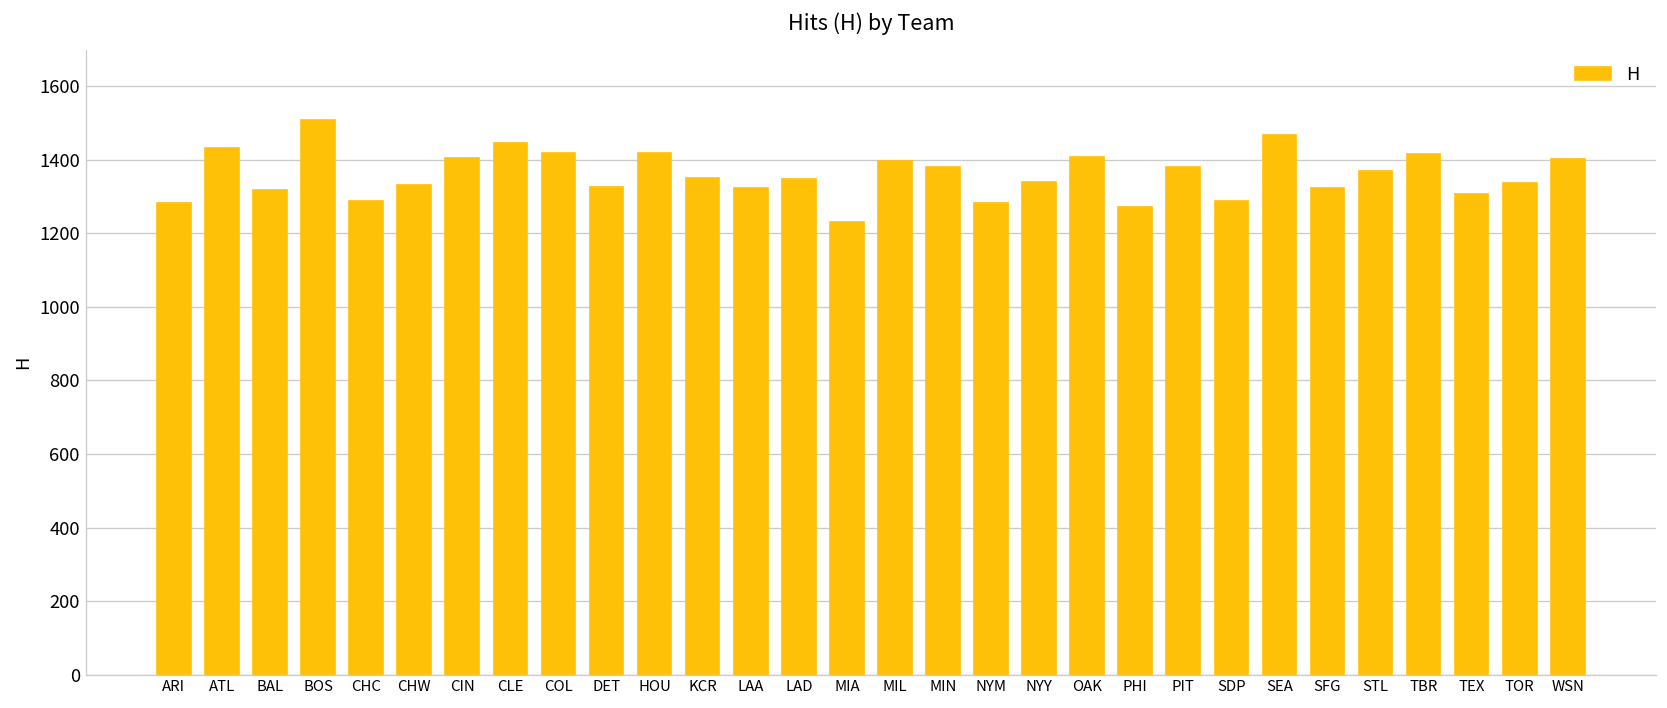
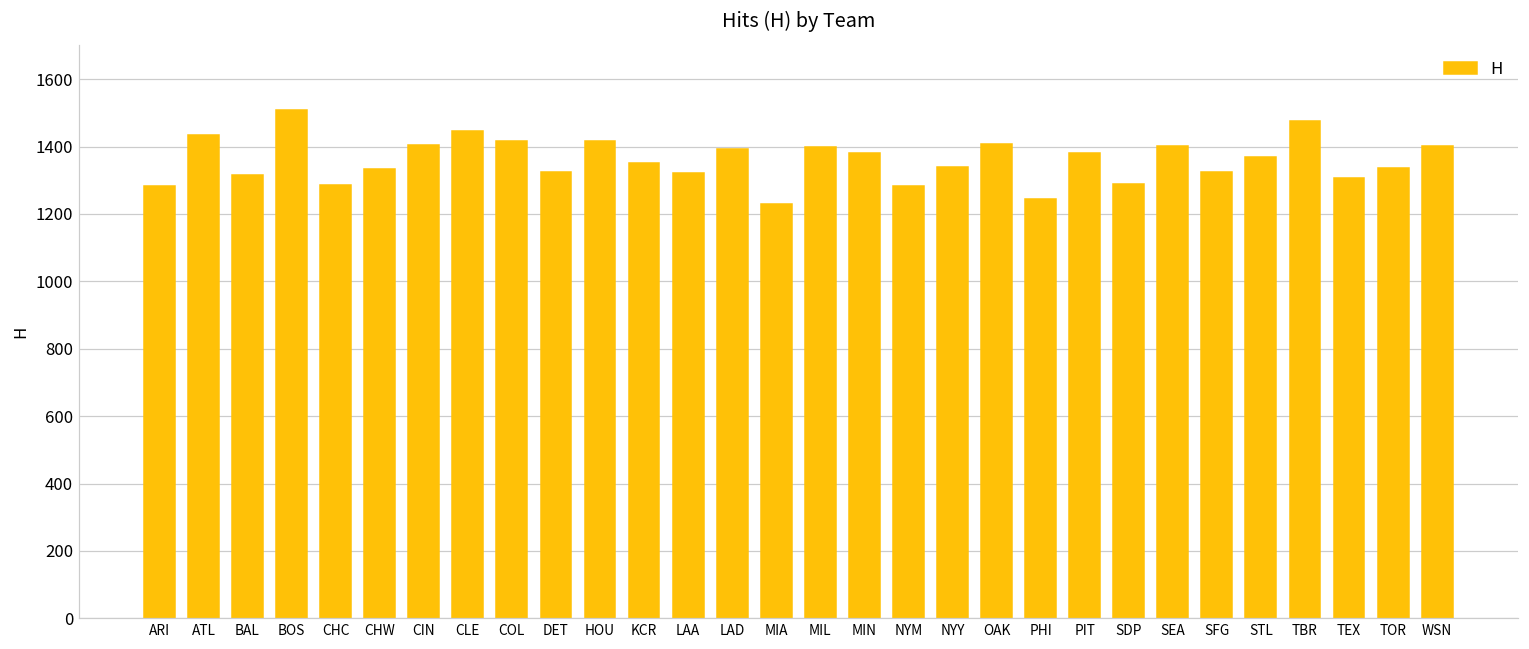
  {
    "ARI": 1280,
    "ATL": 1430,
    "BAL": 1320,
    "BOS": 1510,
    "CHC": 1290,
    "CHW": 1330,
    "CIN": 1400,
    "CLE": 1450,
    "COL": 1420,
    "DET": 1330,
    "HOU": 1420,
    "KCR": 1350,
    "LAA": 1320,
-   "LAD": 1350,
+   "LAD": 1390,
    "MIA": 1230,
    "MIL": 1400,
    "MIN": 1380,
    "NYM": 1280,
    "NYY": 1340,
    "OAK": 1410,
-   "PHI": 1270,
+   "PHI": 1240,
    "PIT": 1380,
    "SDP": 1290,
-   "SEA": 1470,
+   "SEA": 1400,
    "SFG": 1320,
    "STL": 1370,
-   "TBR": 1420,
+   "TBR": 1480,
    "TEX": 1310,
    "TOR": 1340,
    "WSN": 1400
  }
